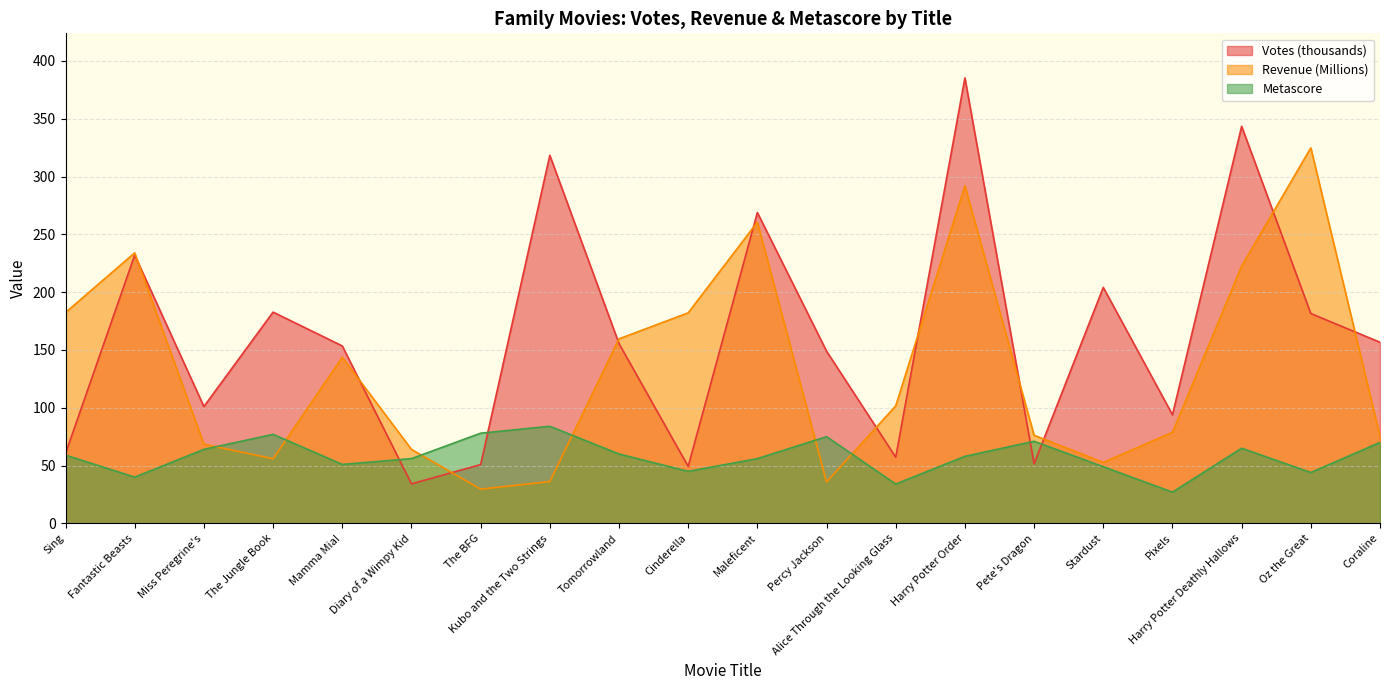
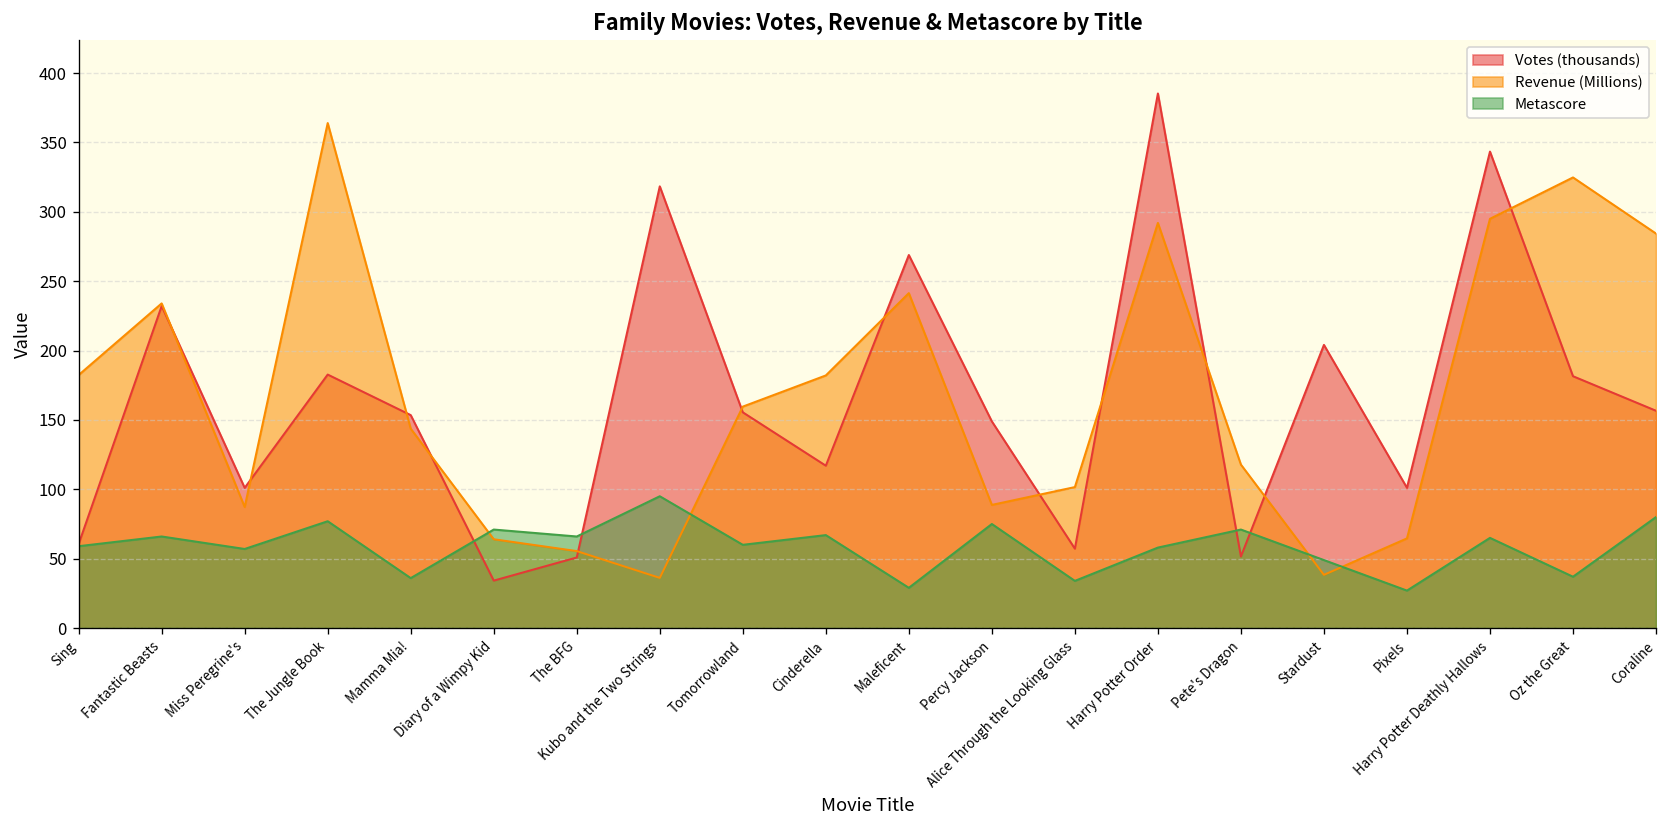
  {
    "Votes (thousands)": {
      "Miss Peregrine's": 101,
      "The Jungle Book": 183,
      "Mamma Mia!": 153,
      "Diary of a Wimpy Kid": 34,
      "The BFG": 51,
      "Kubo and the Two Strings": 318,
      "Tomorrowland": 155,
-     "Cinderella": 49,
+     "Cinderella": 117,
      "Maleficent": 269,
      "Percy Jackson": 149,
      "Alice Through the Looking Glass": 57,
      "Harry Potter Order": 385,
      "Pete's Dragon": 52,
      "Stardust": 204,
-     "Pixels": 94,
+     "Pixels": 101,
      "Harry Potter Deathly Hallows": 343,
      "Oz the Great": 182,
      "Coraline": 157
    },
    "Revenue (Millions)": {
      "Sing": 182,
-     "Miss Peregrine's": 69,
-     "The Jungle Book": 56,
+     "Miss Peregrine's": 87,
+     "The Jungle Book": 364,
      "Mamma Mia!": 144,
      "Diary of a Wimpy Kid": 64,
-     "The BFG": 30,
+     "The BFG": 55,
      "Kubo and the Two Strings": 36,
      "Tomorrowland": 160,
      "Cinderella": 182,
-     "Maleficent": 261,
-     "Percy Jackson": 36,
+     "Maleficent": 241,
+     "Percy Jackson": 89,
      "Alice Through the Looking Glass": 102,
      "Harry Potter Order": 292,
-     "Pete's Dragon": 76,
-     "Stardust": 53,
-     "Pixels": 79,
-     "Harry Potter Deathly Hallows": 223,
+     "Pete's Dragon": 118,
+     "Stardust": 38,
+     "Pixels": 65,
+     "Harry Potter Deathly Hallows": 295,
      "Oz the Great": 325,
-     "Coraline": 75
+     "Coraline": 284
    },
    "Metascore": {
-     "Fantastic Beasts": 40,
-     "Miss Peregrine's": 64,
+     "Fantastic Beasts": 66,
+     "Miss Peregrine's": 57,
      "The Jungle Book": 77,
-     "Mamma Mia!": 51,
-     "Diary of a Wimpy Kid": 56,
-     "The BFG": 78,
-     "Kubo and the Two Strings": 84,
+     "Mamma Mia!": 36,
+     "Diary of a Wimpy Kid": 71,
+     "The BFG": 66,
+     "Kubo and the Two Strings": 95,
      "Tomorrowland": 60,
-     "Cinderella": 45,
-     "Maleficent": 56,
+     "Cinderella": 67,
+     "Maleficent": 29,
      "Percy Jackson": 75,
      "Alice Through the Looking Glass": 34,
      "Harry Potter Order": 58,
      "Pete's Dragon": 71,
      "Stardust": 49,
      "Pixels": 27,
      "Harry Potter Deathly Hallows": 65,
-     "Oz the Great": 44,
-     "Coraline": 70
+     "Oz the Great": 37,
+     "Coraline": 80
    }
  }
